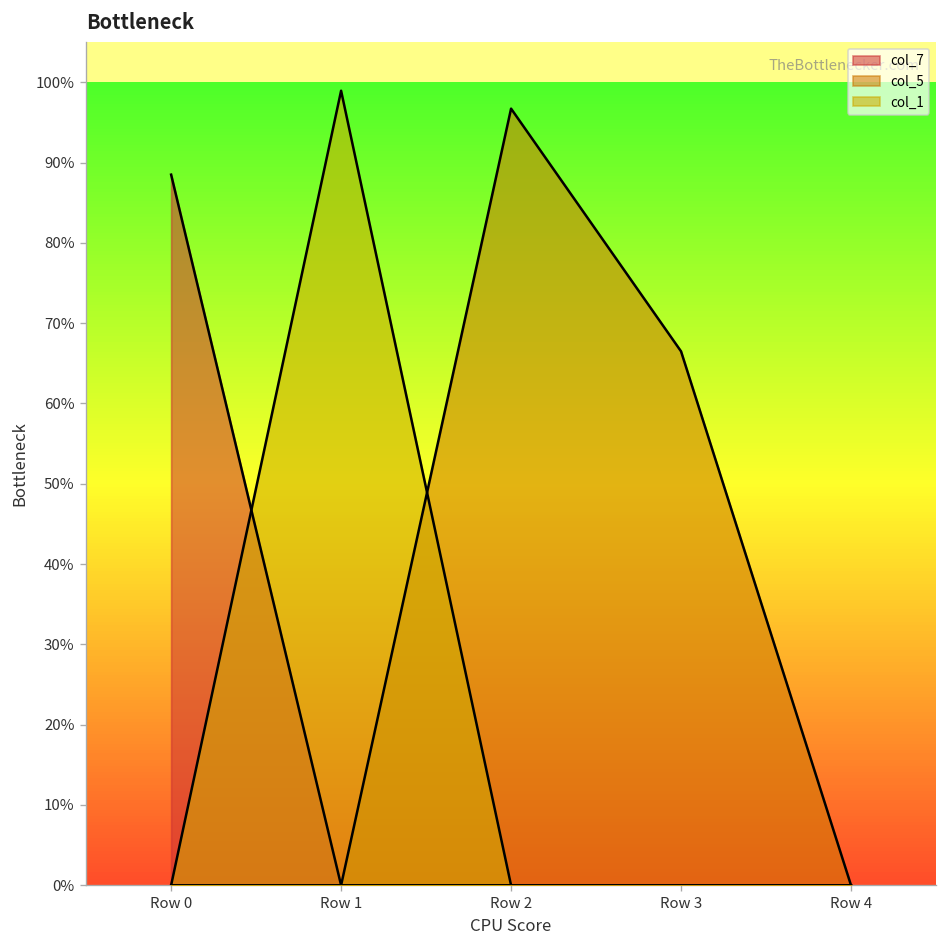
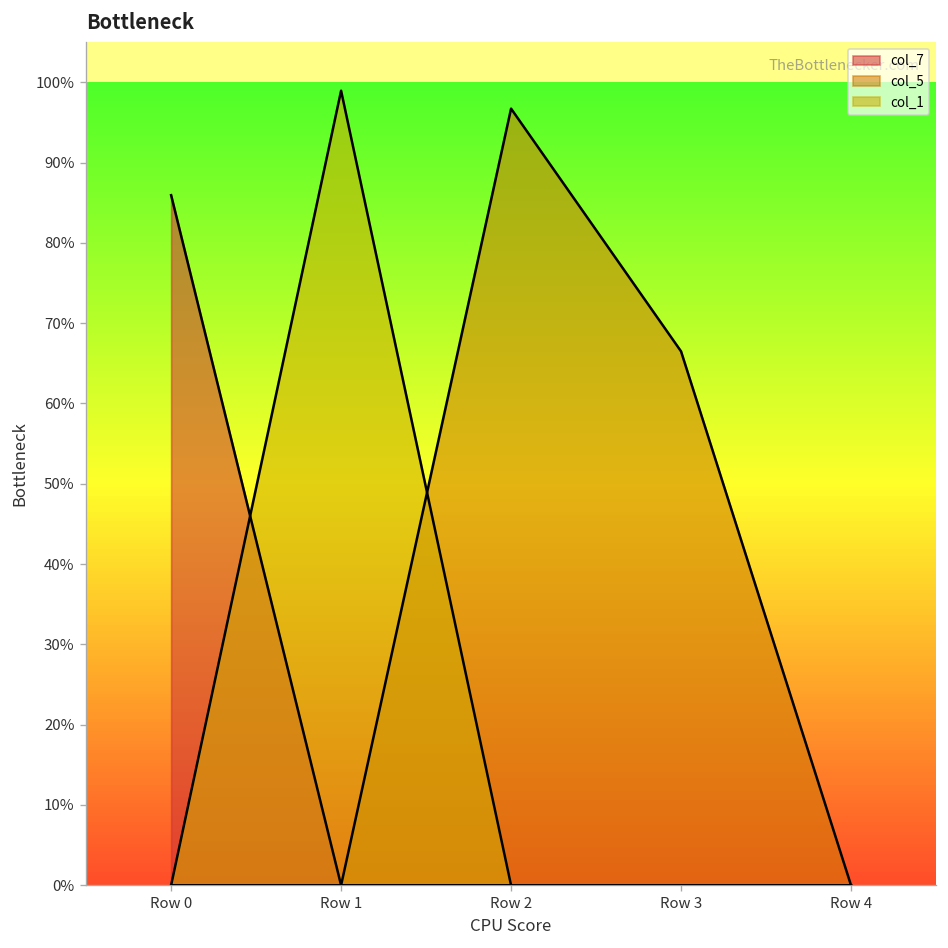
  {
    "col_7": {
-     "Row 0": "88%"
+     "Row 0": "86%"
    }
  }
